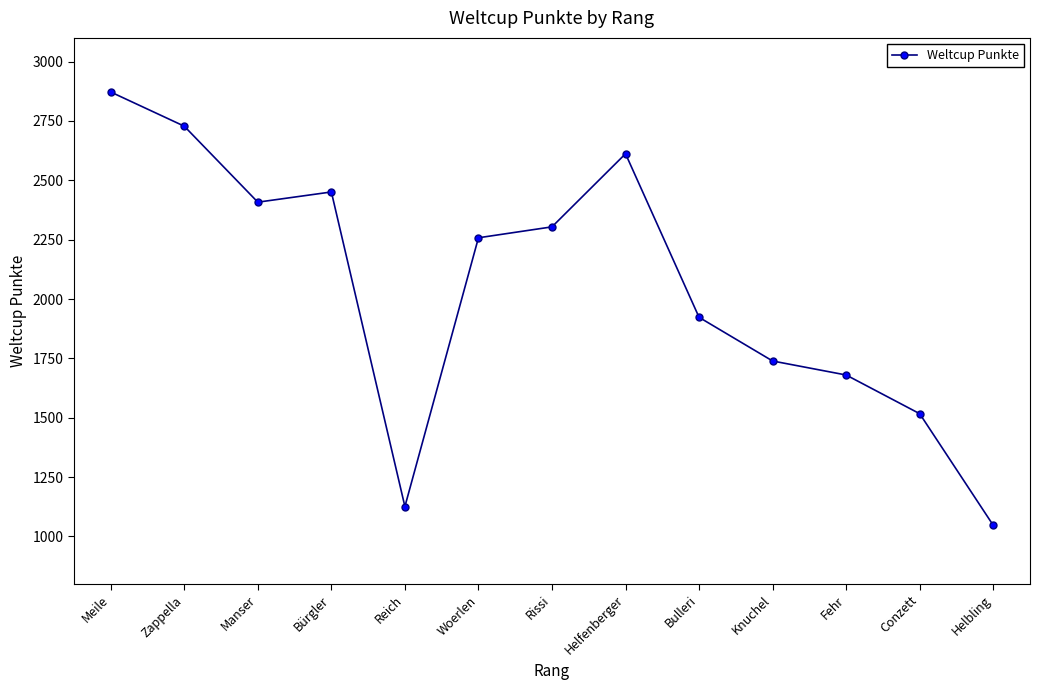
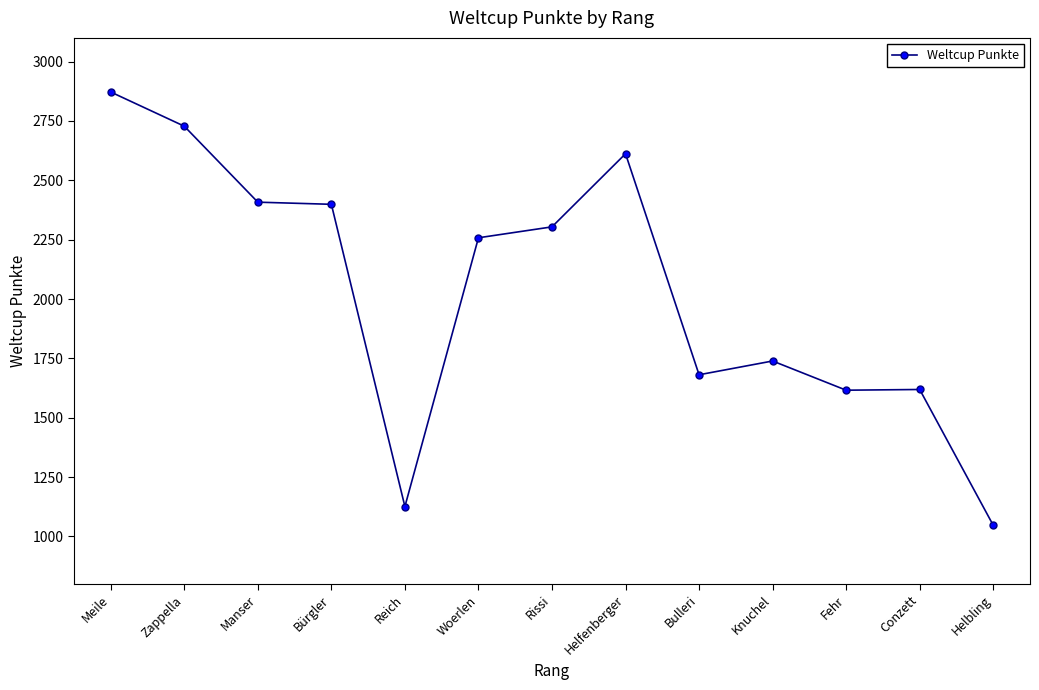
  {
    "Meile": 2870,
    "Zappella": 2730,
    "Manser": 2410,
-   "Bürgler": 2450,
+   "Bürgler": 2400,
    "Reich": 1130,
    "Woerlen": 2260,
    "Rissi": 2300,
    "Helfenberger": 2610,
-   "Bulleri": 1920,
+   "Bulleri": 1680,
    "Knuchel": 1740,
-   "Fehr": 1680,
-   "Conzett": 1520,
+   "Fehr": 1620,
+   "Conzett": 1620,
    "Helbling": 1050
  }
